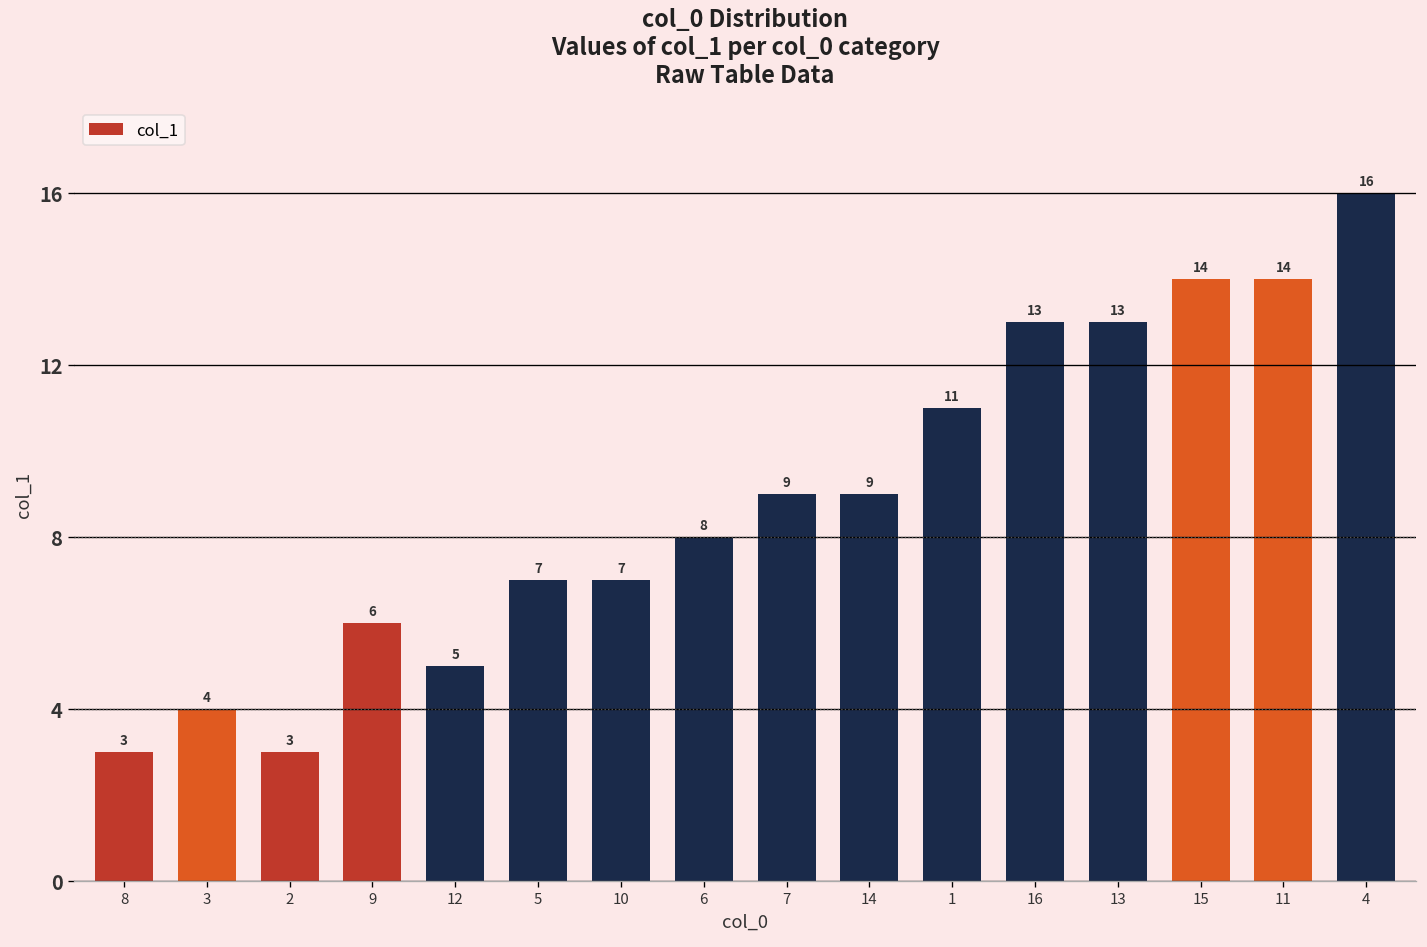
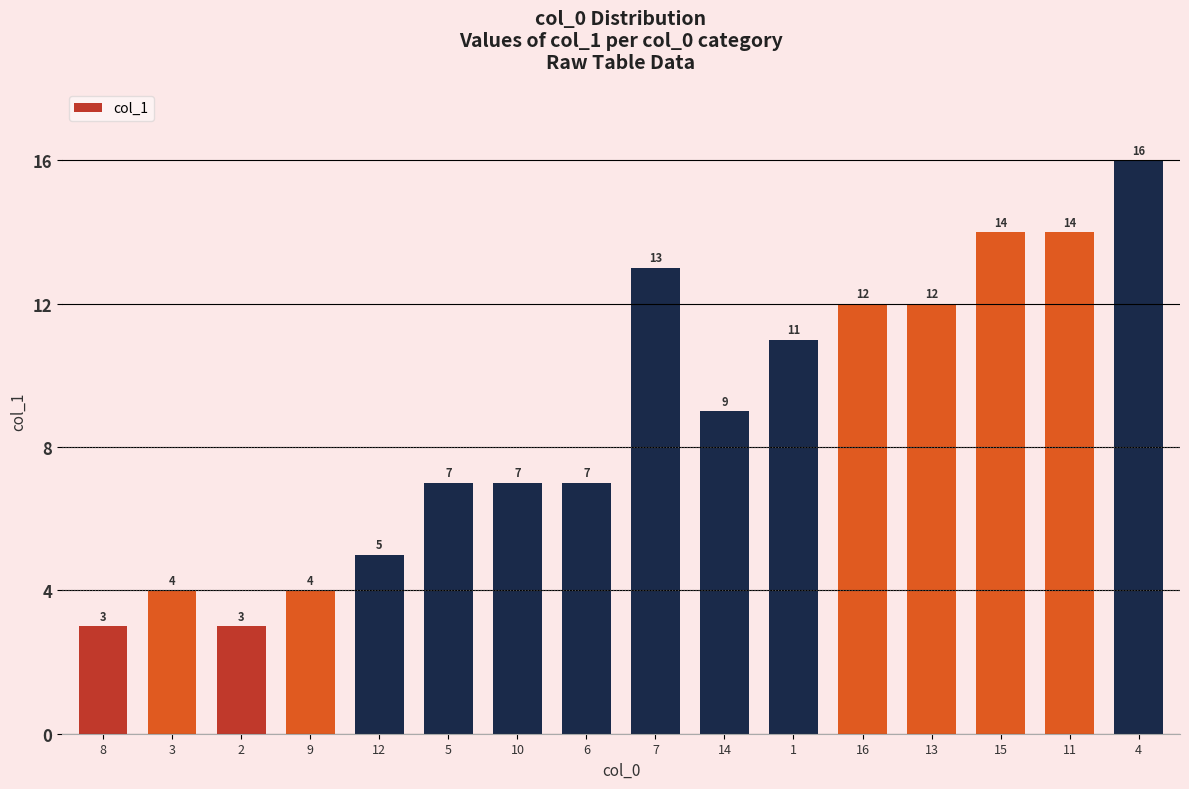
  {
    "8": 3,
    "3": 4,
    "2": 3,
-   "9": 6,
+   "9": 4,
    "12": 5,
    "5": 7,
    "10": 7,
-   "6": 8,
-   "7": 9,
+   "6": 7,
+   "7": 13,
    "14": 9,
    "1": 11,
-   "16": 13,
-   "13": 13,
+   "16": 12,
+   "13": 12,
    "15": 14,
    "11": 14,
    "4": 16
  }
